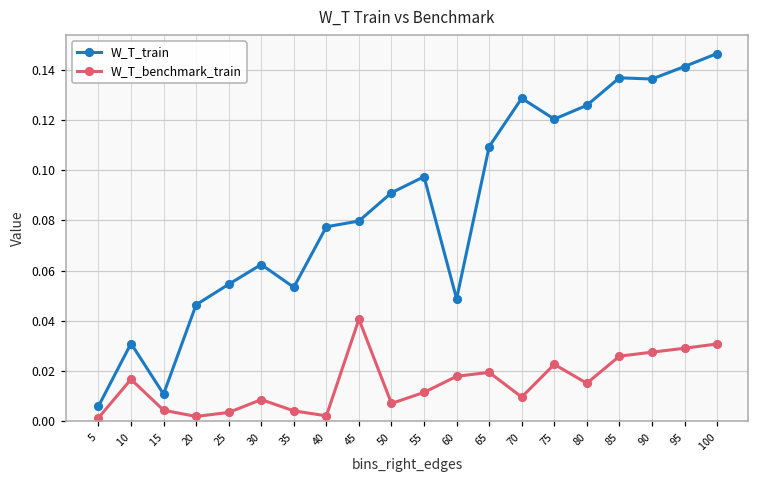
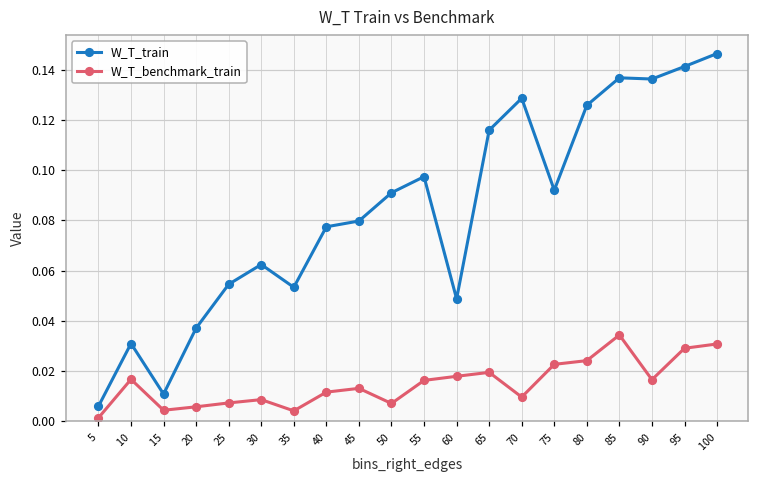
  {
    "W_T_train": {
      "5": 0.006,
      "10": 0.031,
      "15": 0.011,
-     "20": 0.046,
+     "20": 0.037,
      "25": 0.055,
      "30": 0.062,
      "35": 0.053,
      "40": 0.077,
      "45": 0.080,
      "50": 0.091,
      "55": 0.097,
      "60": 0.049,
-     "65": 0.109,
+     "65": 0.116,
      "70": 0.129,
-     "75": 0.120,
+     "75": 0.092,
      "80": 0.126,
      "85": 0.137,
      "90": 0.136,
      "95": 0.141,
      "100": 0.146
    },
    "W_T_benchmark_train": {
      "5": 0.001,
      "10": 0.017,
      "15": 0.004,
-     "20": 0.002,
-     "25": 0.004,
+     "20": 0.006,
+     "25": 0.007,
      "30": 0.009,
      "35": 0.004,
-     "40": 0.002,
-     "45": 0.041,
+     "40": 0.012,
+     "45": 0.013,
      "50": 0.007,
-     "55": 0.012,
+     "55": 0.016,
      "60": 0.018,
      "65": 0.019,
      "70": 0.010,
      "75": 0.023,
-     "80": 0.015,
-     "85": 0.026,
-     "90": 0.028,
+     "80": 0.024,
+     "85": 0.034,
+     "90": 0.017,
      "95": 0.029,
      "100": 0.031
    }
  }
